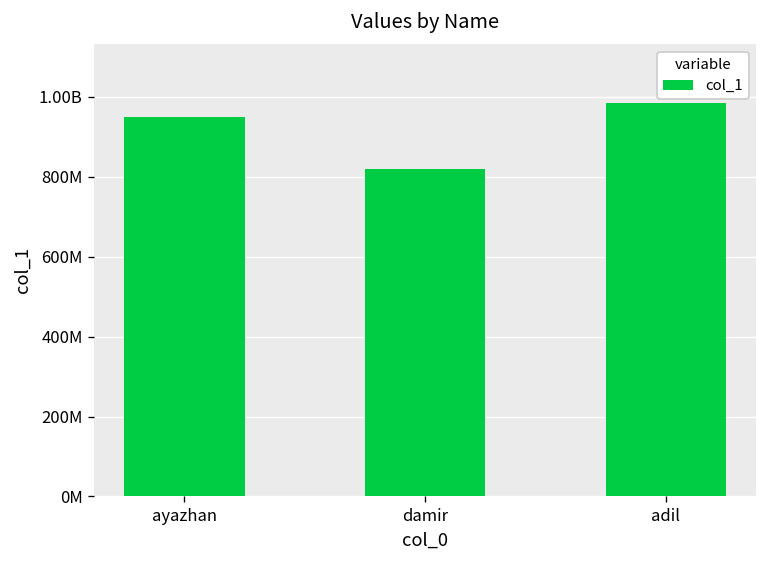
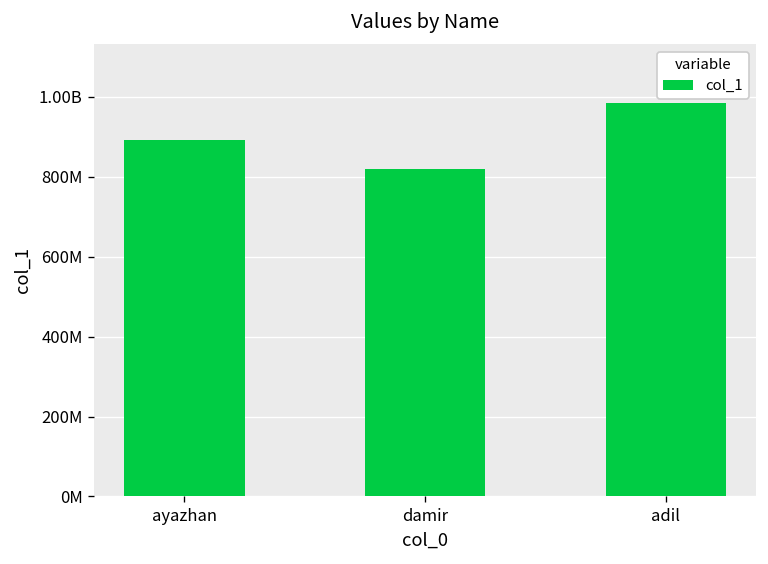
  {
-   "ayazhan": 950000000,
+   "ayazhan": 890000000,
    "damir": 820000000,
    "adil": 980000000
  }
